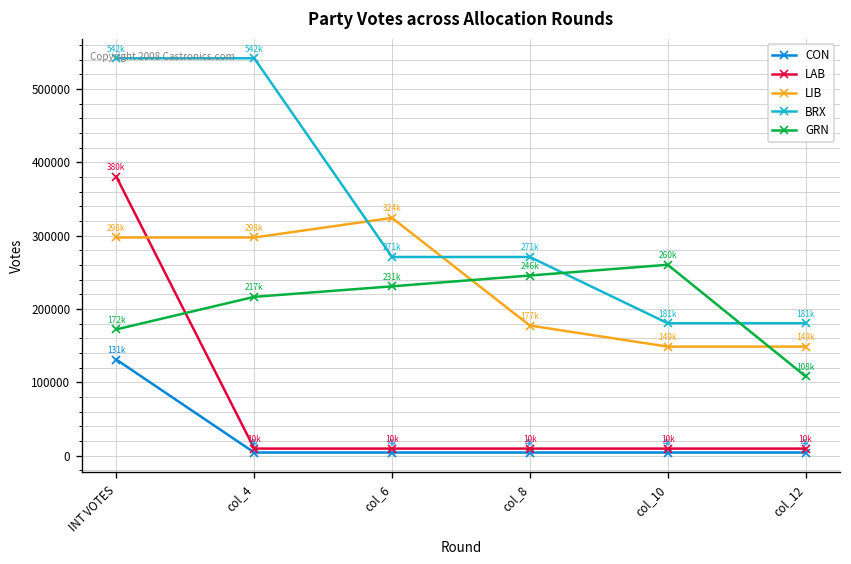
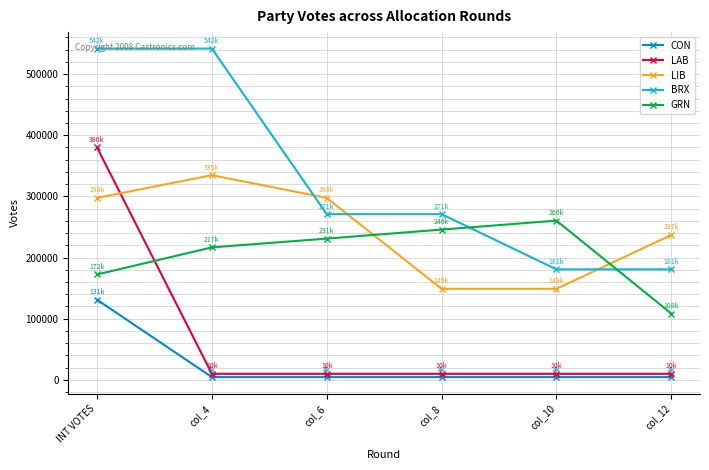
  {
    "LAB": {
      "INT VOTES": "380k"
    },
    "LIB": {
      "INT VOTES": "298k",
-     "col_4": "298k",
-     "col_6": "324k",
-     "col_8": "177k",
+     "col_4": "335k",
+     "col_6": "298k",
+     "col_8": "149k",
      "col_10": "149k",
-     "col_12": "149k"
+     "col_12": "237k"
    },
    "GRN": {
      "INT VOTES": "172k",
      "col_4": "217k",
      "col_6": "231k",
      "col_8": "246k",
      "col_10": "260k",
      "col_12": "108k"
    }
  }
